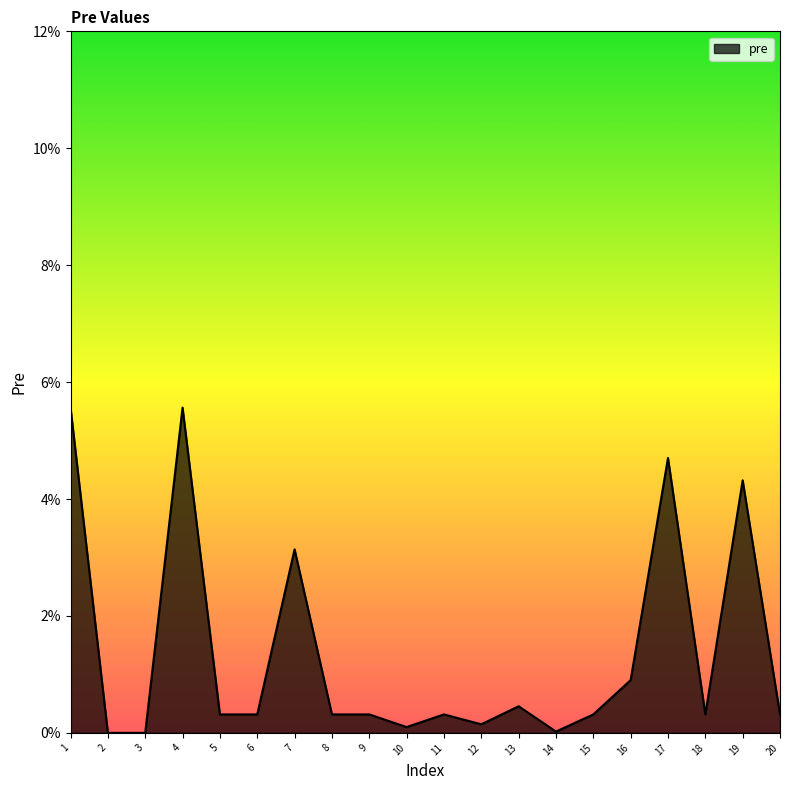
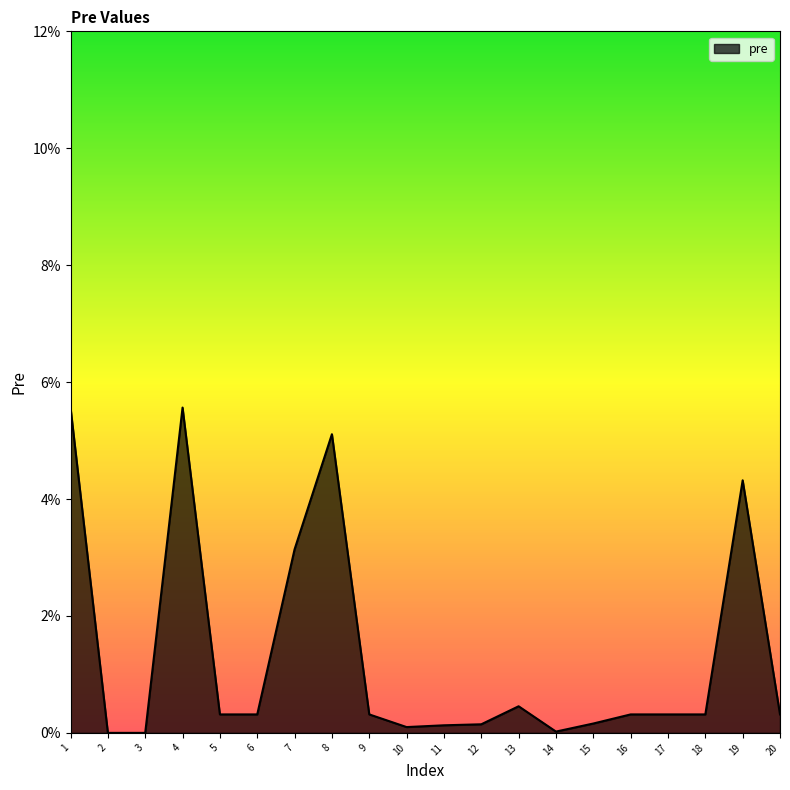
  {
    "1": "5.6%",
    "2": "0.0%",
    "3": "0.0%",
    "4": "5.6%",
    "5": "0.3%",
    "6": "0.3%",
    "7": "3.1%",
-   "8": "0.3%",
+   "8": "5.1%",
    "9": "0.3%",
    "10": "0.1%",
-   "11": "0.3%",
+   "11": "0.1%",
    "12": "0.1%",
    "13": "0.5%",
    "14": "0.0%",
-   "15": "0.3%",
-   "16": "0.9%",
-   "17": "4.7%",
+   "15": "0.2%",
+   "16": "0.3%",
+   "17": "0.3%",
    "18": "0.3%",
    "19": "4.3%",
    "20": "0.3%"
  }
